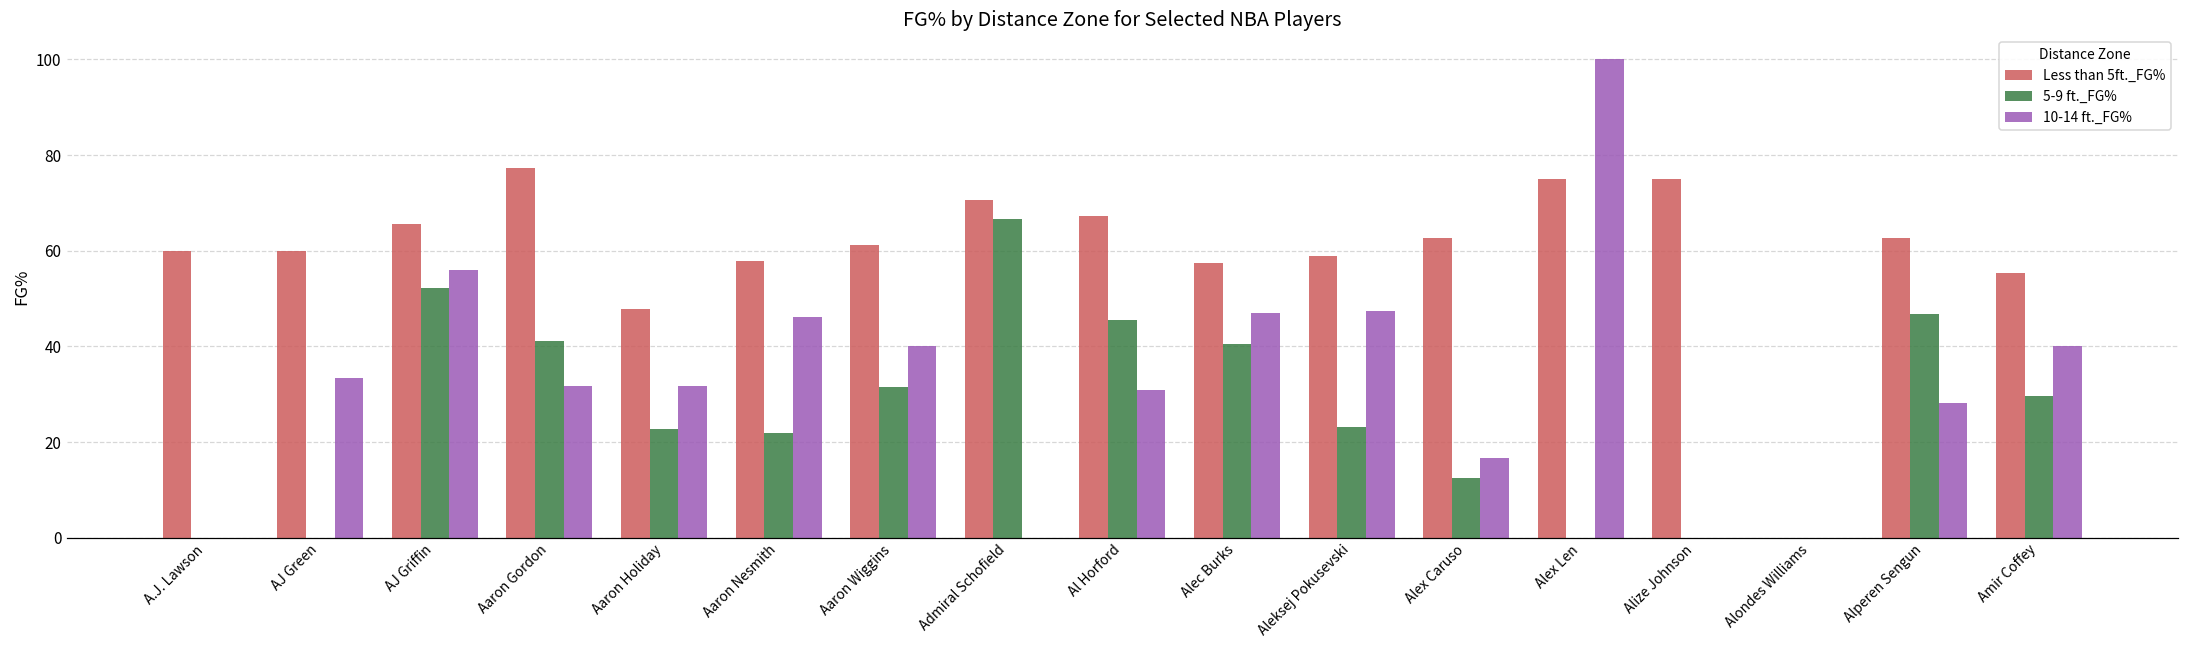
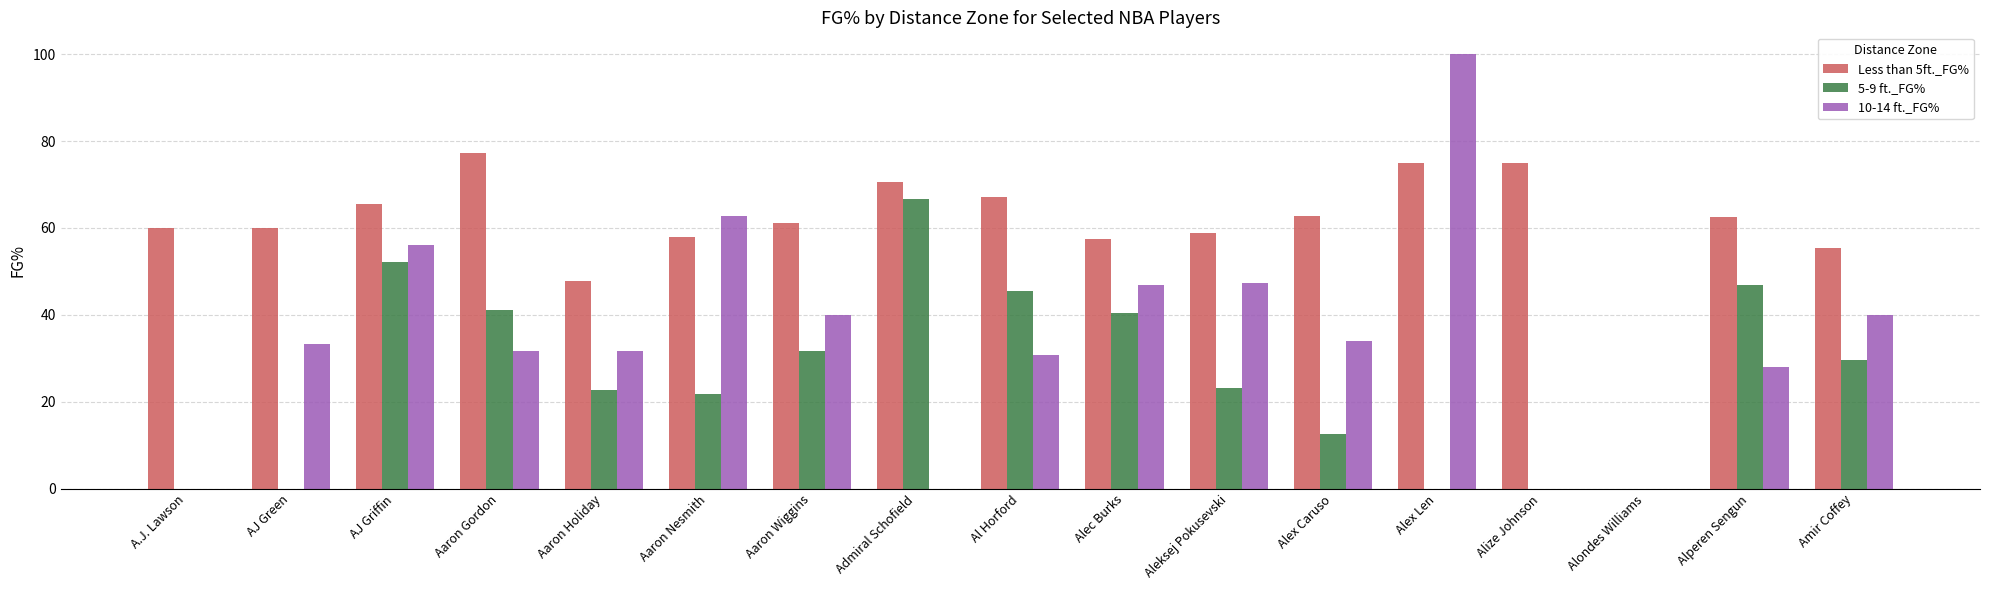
  {
    "Less than 5ft._FG%": {
      "A.J. Lawson": 60,
      "AJ Green": 60,
      "AJ Griffin": 66,
      "Aaron Gordon": 77,
      "Aaron Holiday": 48,
      "Aaron Nesmith": 58,
      "Aaron Wiggins": 61,
      "Admiral Schofield": 71,
      "Al Horford": 67,
      "Alec Burks": 57,
      "Aleksej Pokusevski": 59,
      "Alex Caruso": 63,
      "Alex Len": 75,
      "Alize Johnson": 75,
      "Alondes Williams": 0,
      "Alperen Sengun": 63,
      "Amir Coffey": 55
    },
    "5-9 ft._FG%": {
      "A.J. Lawson": 0,
      "AJ Green": 0,
      "AJ Griffin": 52,
      "Aaron Gordon": 41,
      "Aaron Holiday": 23,
      "Aaron Nesmith": 22,
      "Aaron Wiggins": 32,
      "Admiral Schofield": 67,
      "Al Horford": 46,
      "Alec Burks": 40,
      "Aleksej Pokusevski": 23,
      "Alex Caruso": 13,
      "Alex Len": 0,
      "Alize Johnson": 0,
      "Alondes Williams": 0,
      "Alperen Sengun": 47,
      "Amir Coffey": 30
    },
    "10-14 ft._FG%": {
      "A.J. Lawson": 0,
      "AJ Green": 33,
      "AJ Griffin": 56,
      "Aaron Gordon": 32,
      "Aaron Holiday": 32,
-     "Aaron Nesmith": 46,
+     "Aaron Nesmith": 63,
      "Aaron Wiggins": 40,
      "Admiral Schofield": 0,
      "Al Horford": 31,
      "Alec Burks": 47,
      "Aleksej Pokusevski": 47,
-     "Alex Caruso": 17,
+     "Alex Caruso": 34,
      "Alex Len": 100,
      "Alize Johnson": 0,
      "Alondes Williams": 0,
      "Alperen Sengun": 28,
      "Amir Coffey": 40
    }
  }
